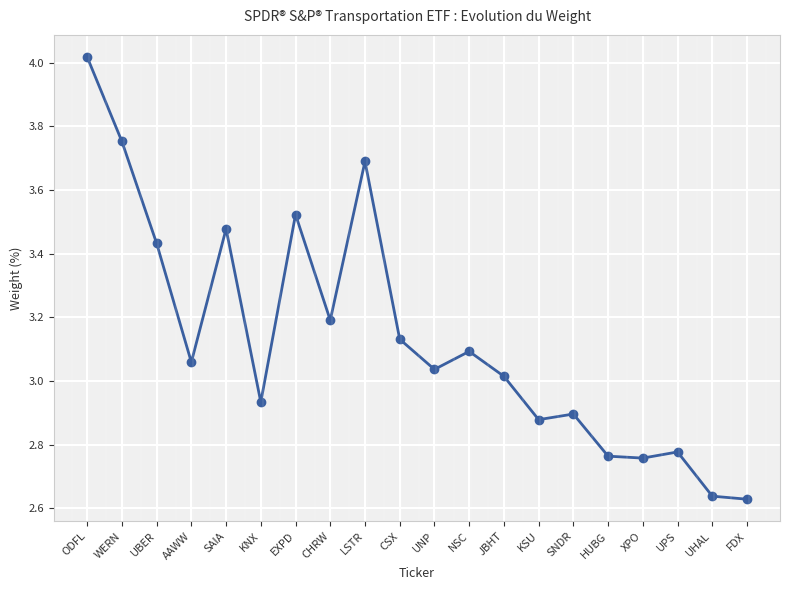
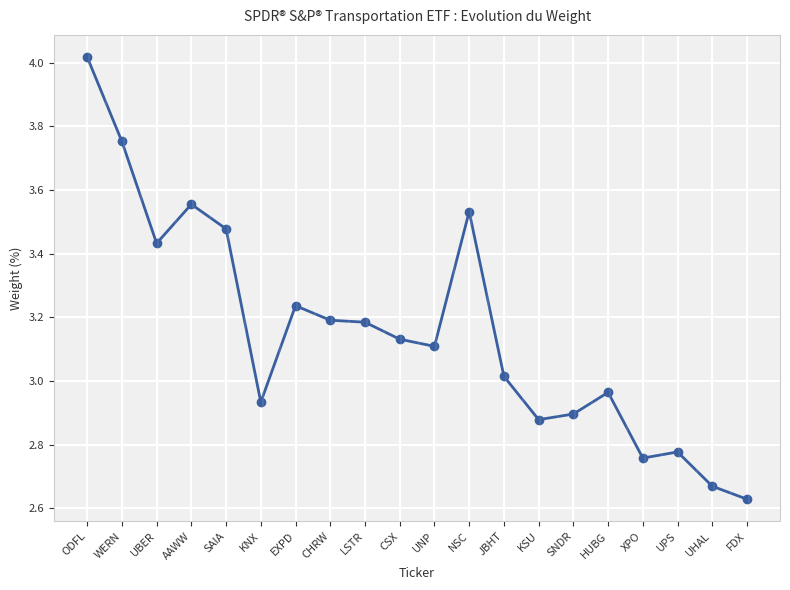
  {
    "ODFL": 4.02,
    "WERN": 3.75,
    "UBER": 3.43,
-   "AAWW": 3.06,
+   "AAWW": 3.55,
    "SAIA": 3.48,
    "KNX": 2.93,
-   "EXPD": 3.52,
+   "EXPD": 3.24,
    "CHRW": 3.19,
-   "LSTR": 3.69,
+   "LSTR": 3.18,
    "CSX": 3.13,
-   "UNP": 3.04,
-   "NSC": 3.09,
+   "UNP": 3.11,
+   "NSC": 3.53,
    "JBHT": 3.01,
    "KSU": 2.88,
    "SNDR": 2.90,
-   "HUBG": 2.76,
+   "HUBG": 2.96,
    "XPO": 2.76,
    "UPS": 2.78,
-   "UHAL": 2.64,
+   "UHAL": 2.67,
    "FDX": 2.63
  }
